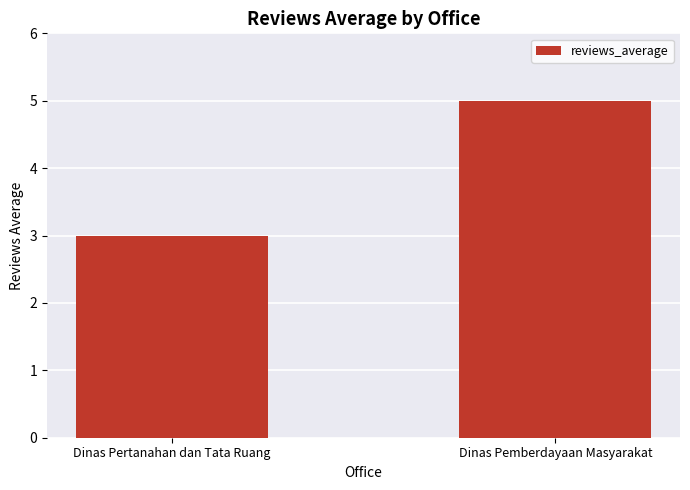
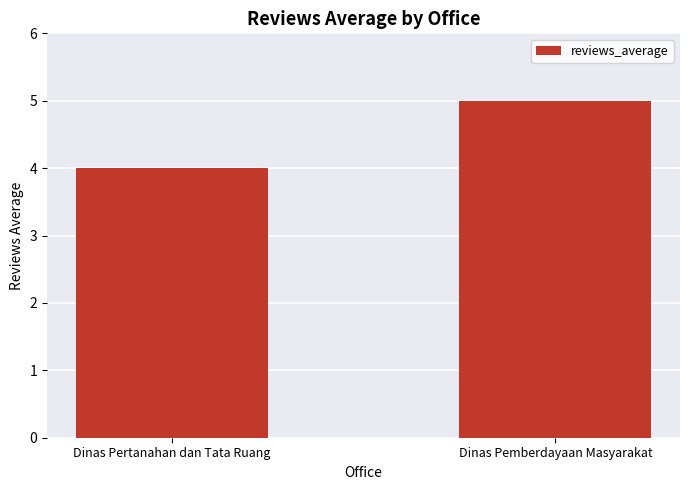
  {
-   "Dinas Pertanahan dan Tata Ruang": 3,
+   "Dinas Pertanahan dan Tata Ruang": 4,
    "Dinas Pemberdayaan Masyarakat": 5
  }
